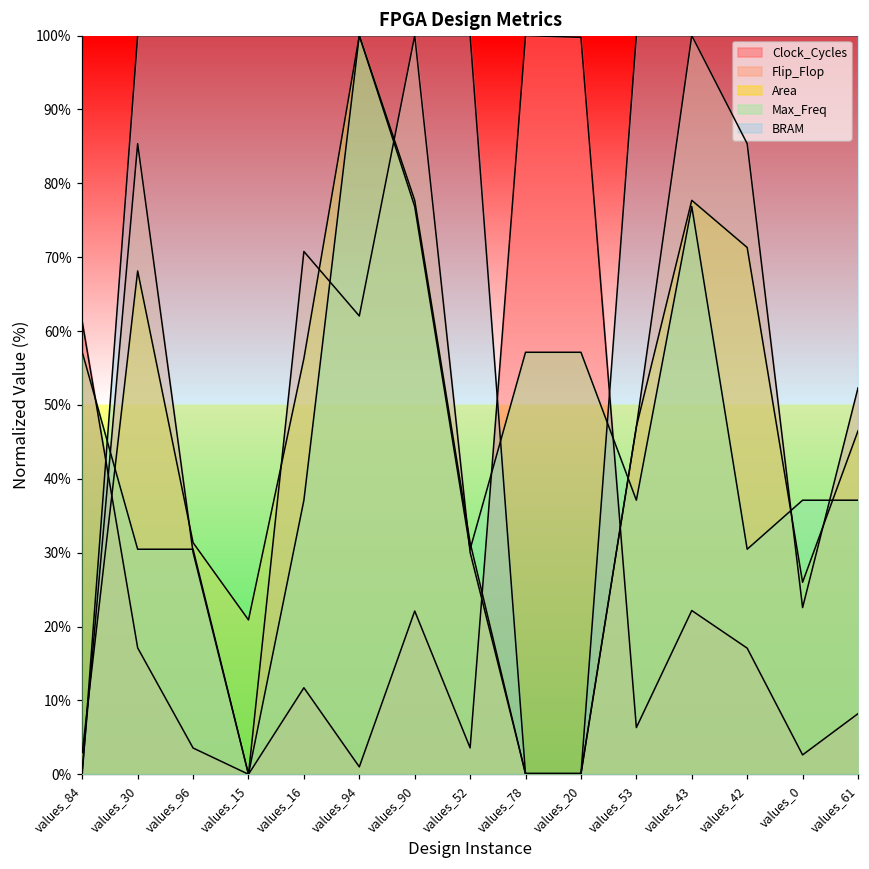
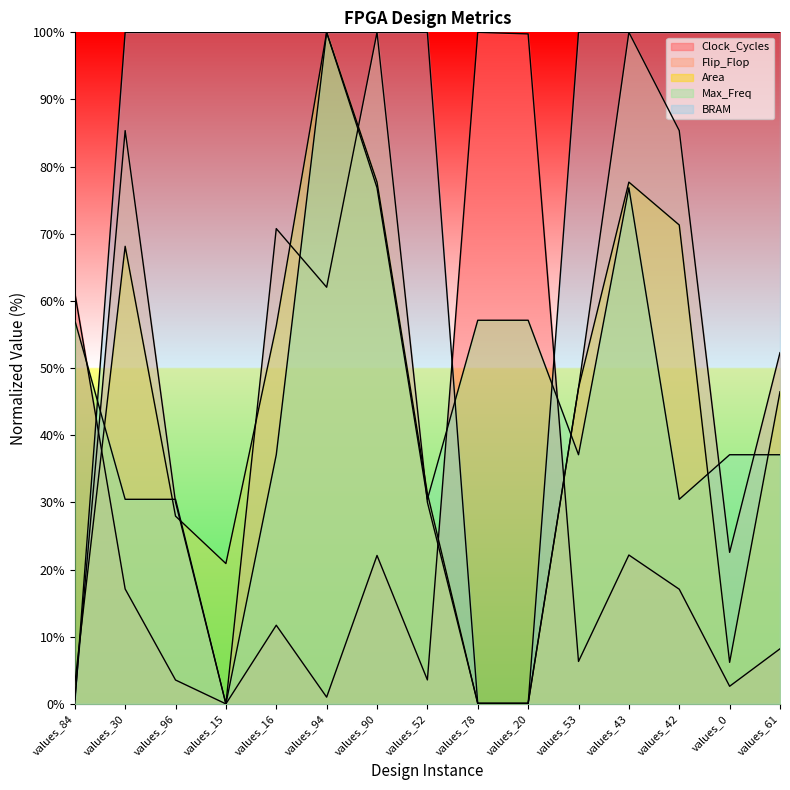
  {
    "Area": {
      "values_84": "3%",
      "values_30": "68%",
-     "values_96": "31%",
+     "values_96": "28%",
      "values_15": "21%",
      "values_16": "56%",
      "values_90": "78%",
      "values_52": "31%",
      "values_43": "78%",
      "values_42": "71%",
-     "values_0": "26%",
+     "values_0": "6%",
      "values_61": "46%"
    }
  }
